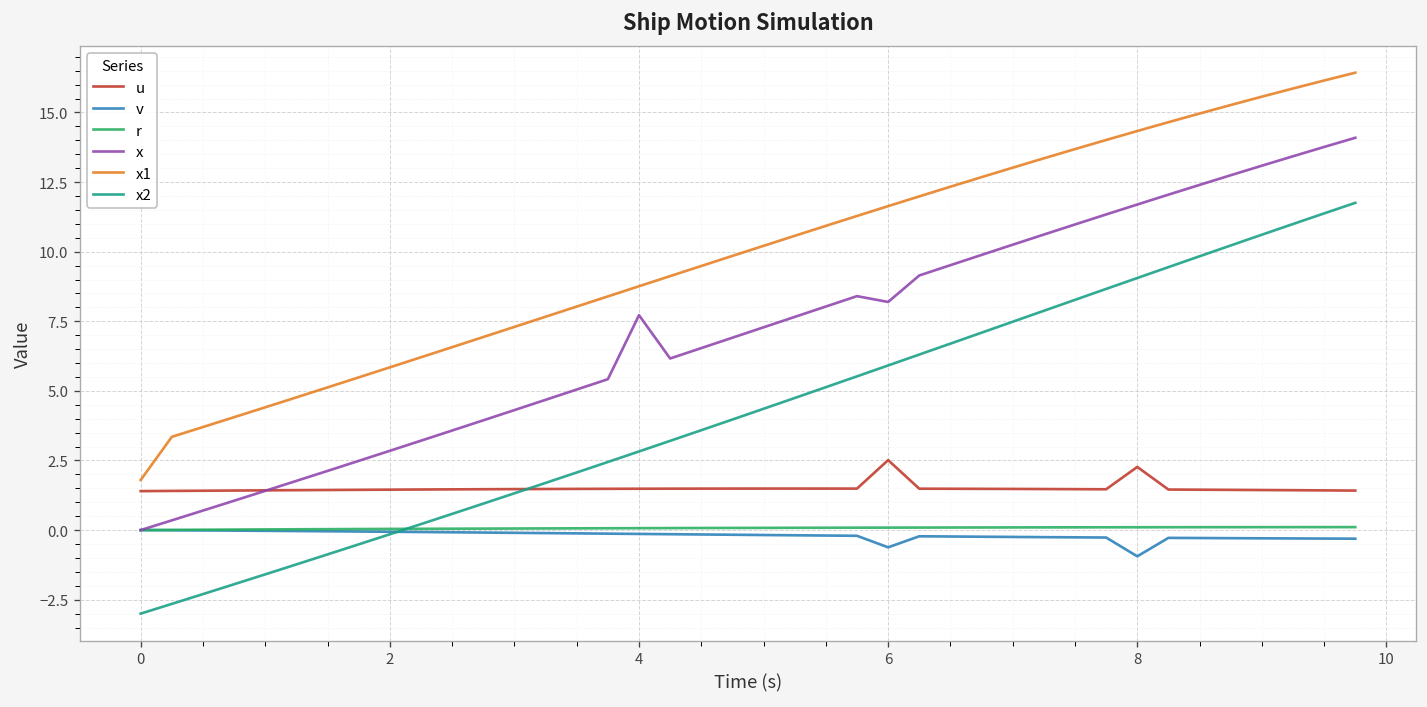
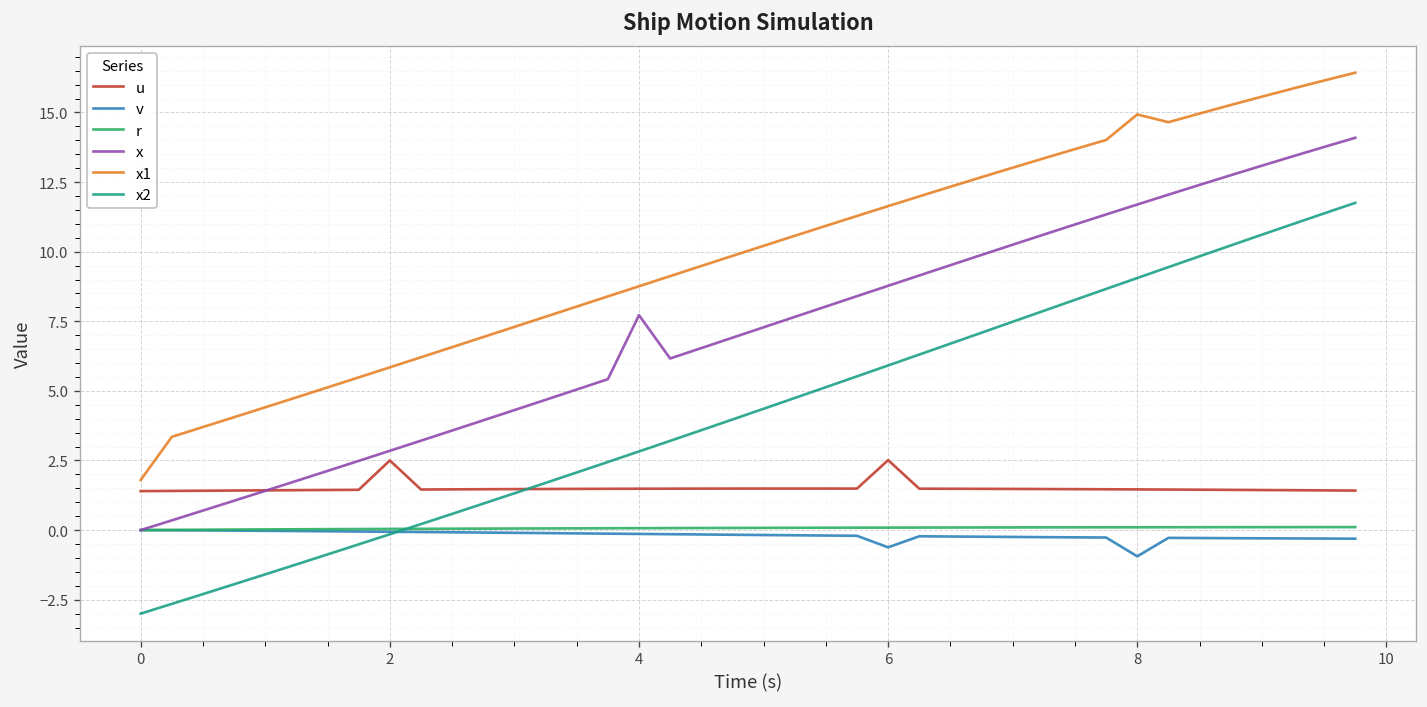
  {
    "u": {
      "0": 1.4,
-     "2": 1.5,
+     "2": 2.5,
      "4": 1.5,
      "6": 2.5,
-     "8": 2.3
+     "8": 1.5
    },
    "v": {
      "4": -0.1,
      "6": -0.6,
      "8": -0.9
    },
    "x": {
      "2": 2.8,
      "4": 7.7,
-     "6": 8.2,
+     "6": 8.8,
      "8": 11.7
    },
    "x1": {
      "0": 1.8,
      "2": 5.8,
      "4": 8.8,
      "6": 11.6,
-     "8": 14.3
+     "8": 14.9
    }
  }
